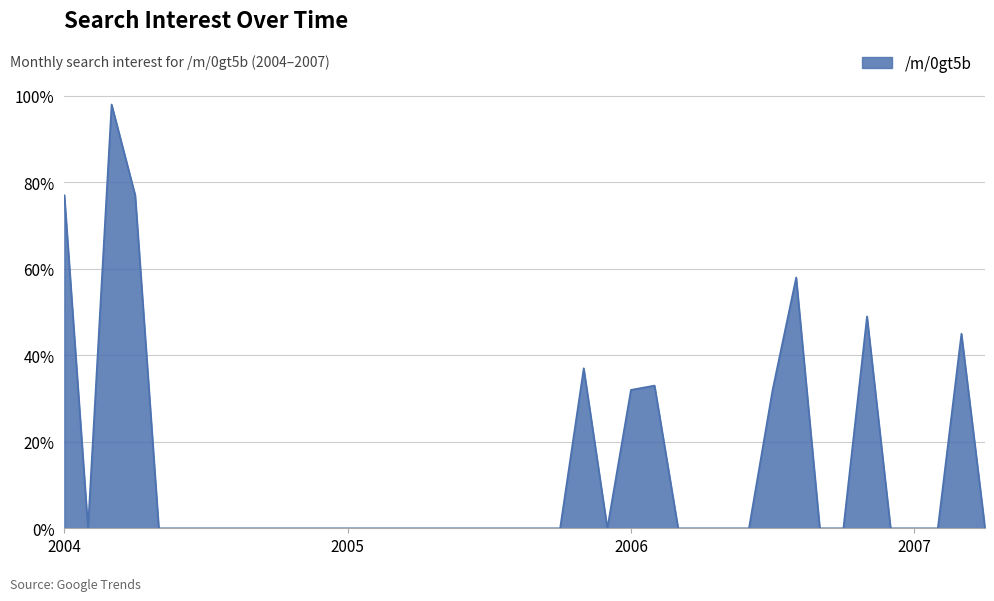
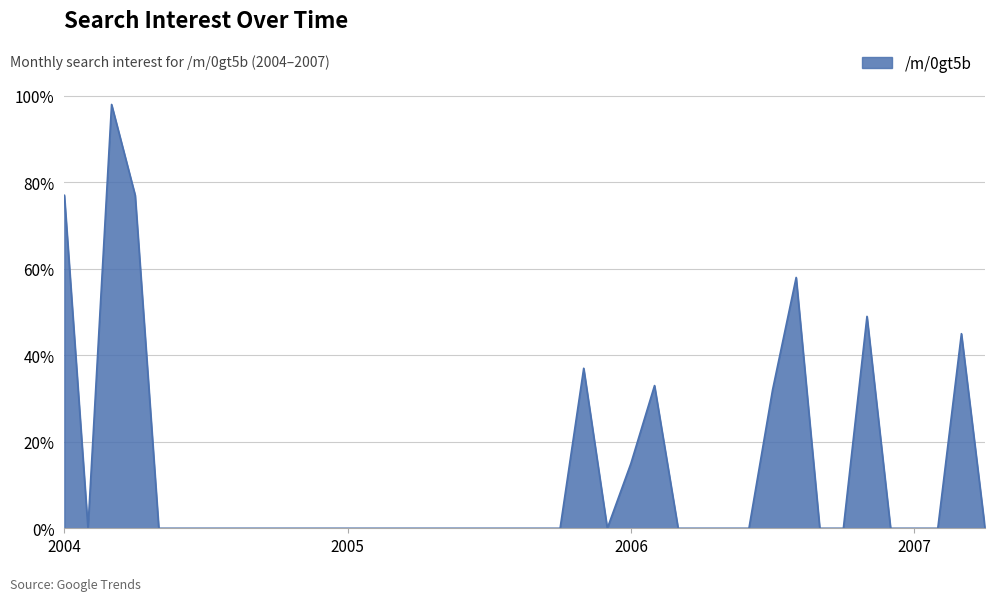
  {
    "2004": "77%",
    "2005": "0%",
-   "2006": "32%",
+   "2006": "15%",
    "2007": "0%"
  }
